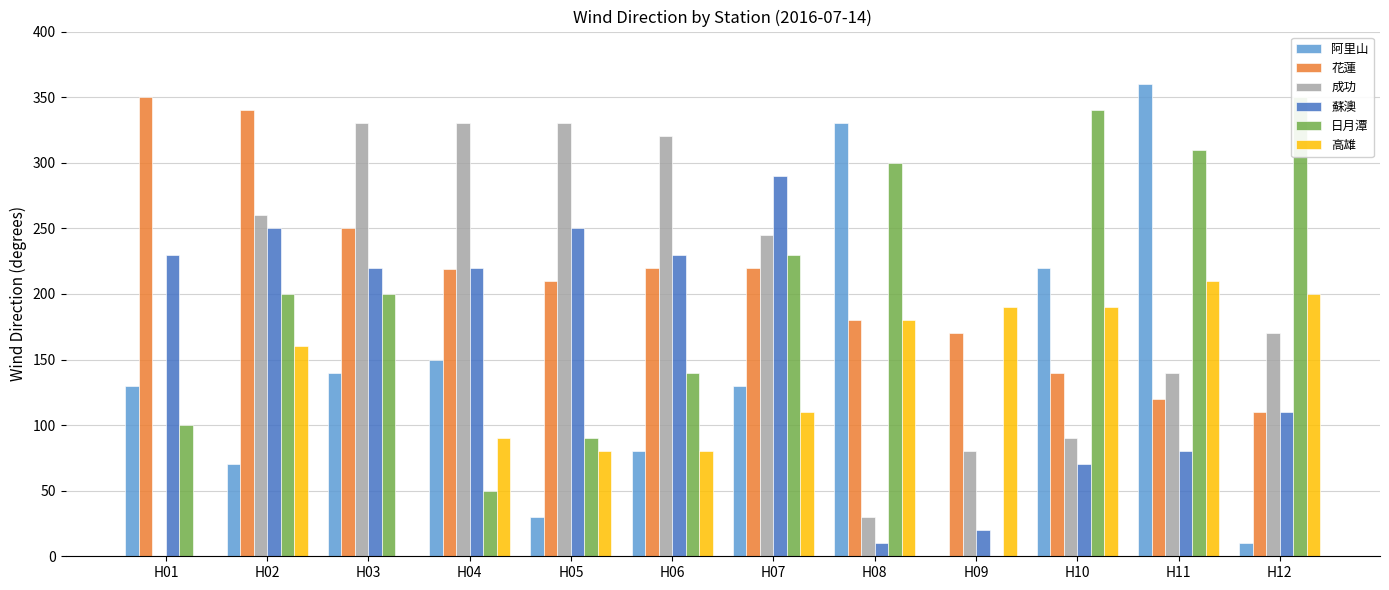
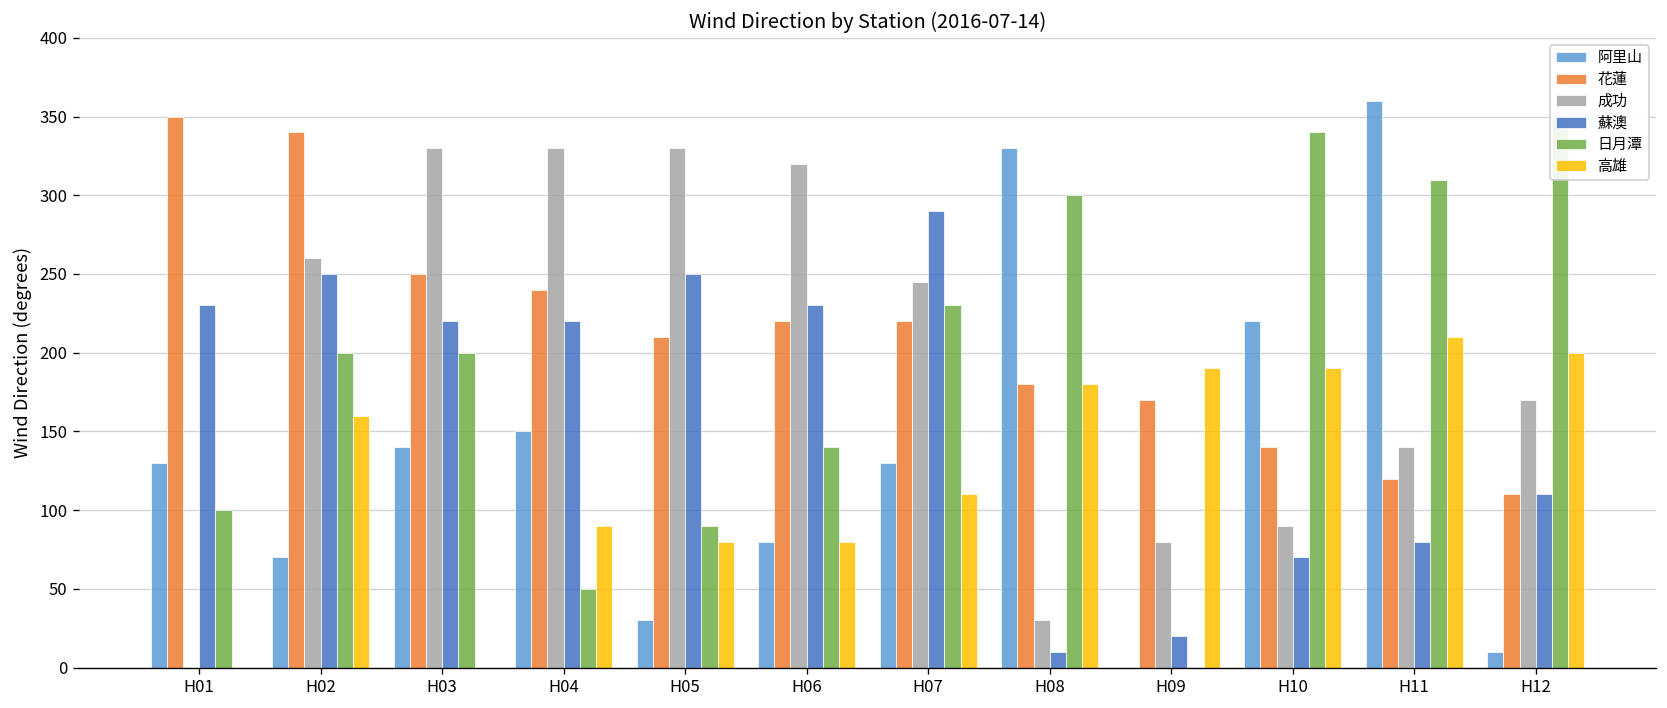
  {
    "花蓮": {
      "H01": 350,
      "H02": 340,
      "H03": 250,
-     "H04": 219,
+     "H04": 240,
      "H05": 210,
      "H06": 220,
      "H07": 220,
      "H08": 180,
      "H09": 170,
      "H10": 140,
      "H11": 120,
      "H12": 110
    }
  }
